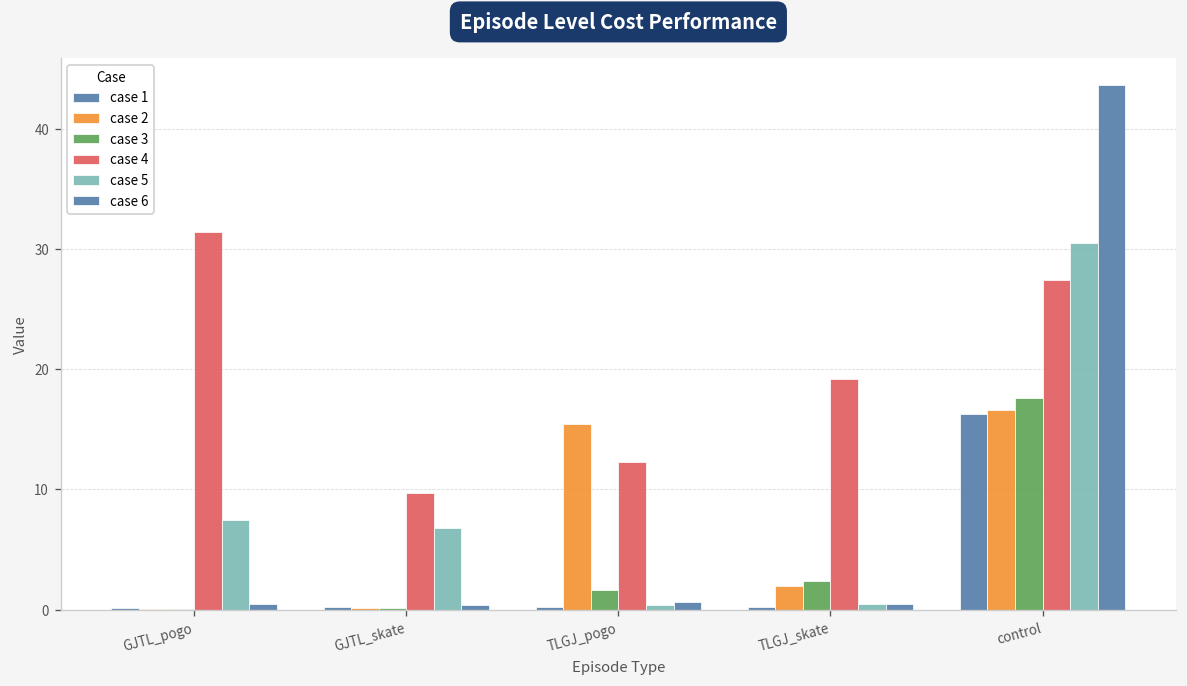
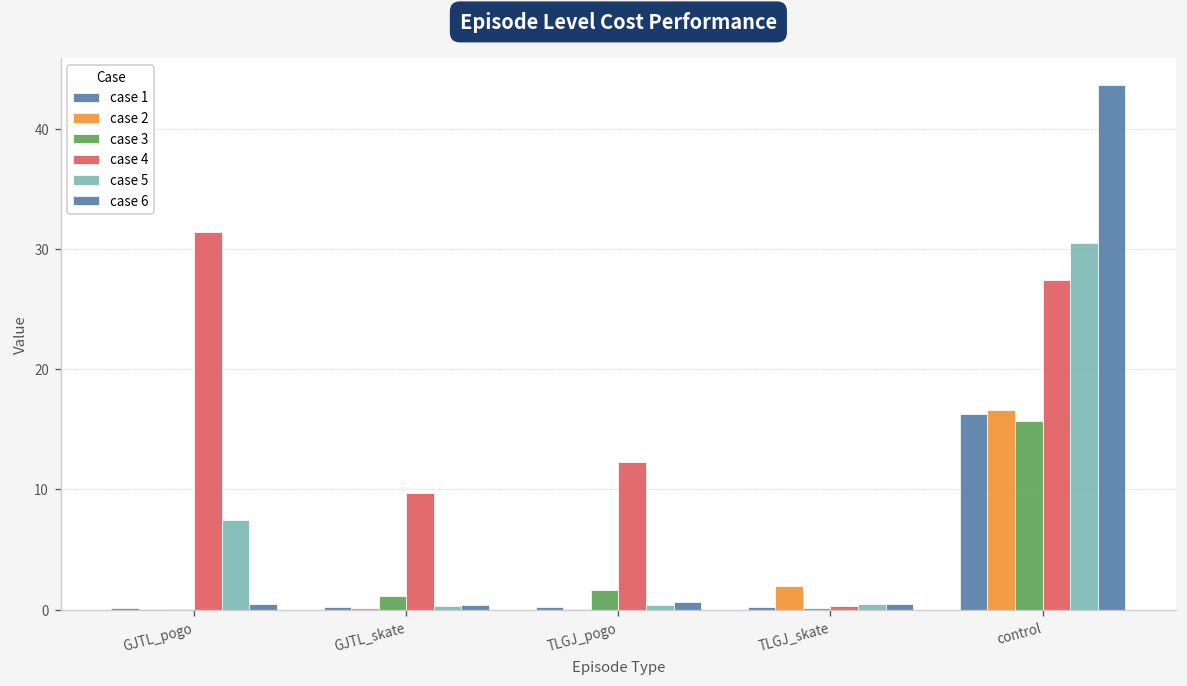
  {
    "case 2": {
-     "TLGJ_pogo": 15.4,
+     "TLGJ_pogo": 0.1,
      "TLGJ_skate": 2.0,
      "control": 16.6
    },
    "case 3": {
-     "GJTL_skate": 0.2,
+     "GJTL_skate": 1.1,
      "TLGJ_pogo": 1.7,
-     "TLGJ_skate": 2.3,
-     "control": 17.6
+     "TLGJ_skate": 0.2,
+     "control": 15.7
    },
    "case 4": {
      "GJTL_pogo": 31.4,
      "GJTL_skate": 9.7,
      "TLGJ_pogo": 12.3,
-     "TLGJ_skate": 19.2,
+     "TLGJ_skate": 0.3,
      "control": 27.5
    },
    "case 5": {
      "GJTL_pogo": 7.5,
-     "GJTL_skate": 6.8,
+     "GJTL_skate": 0.3,
      "TLGJ_pogo": 0.4,
      "TLGJ_skate": 0.5,
      "control": 30.5
    }
  }
